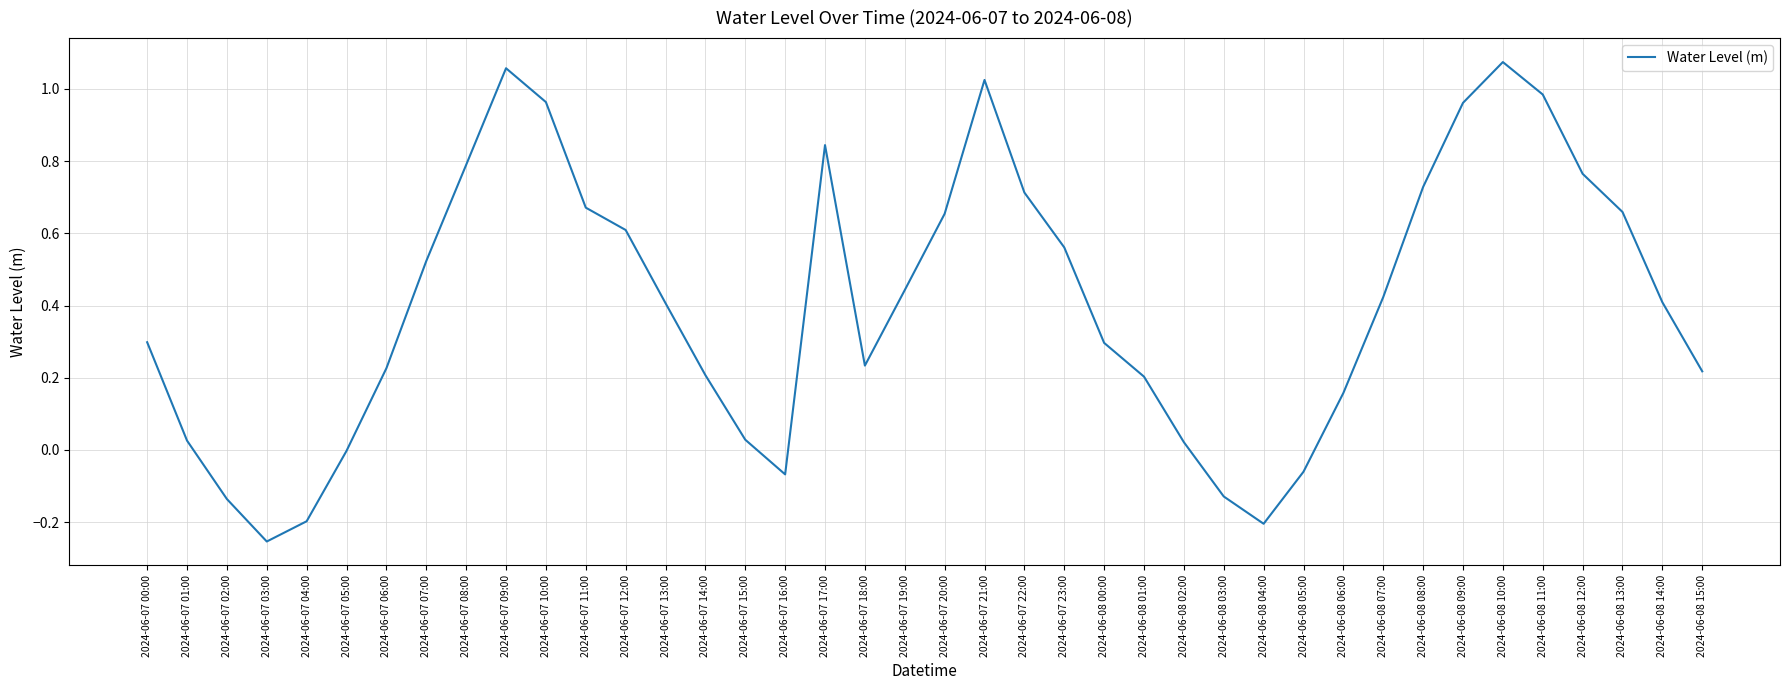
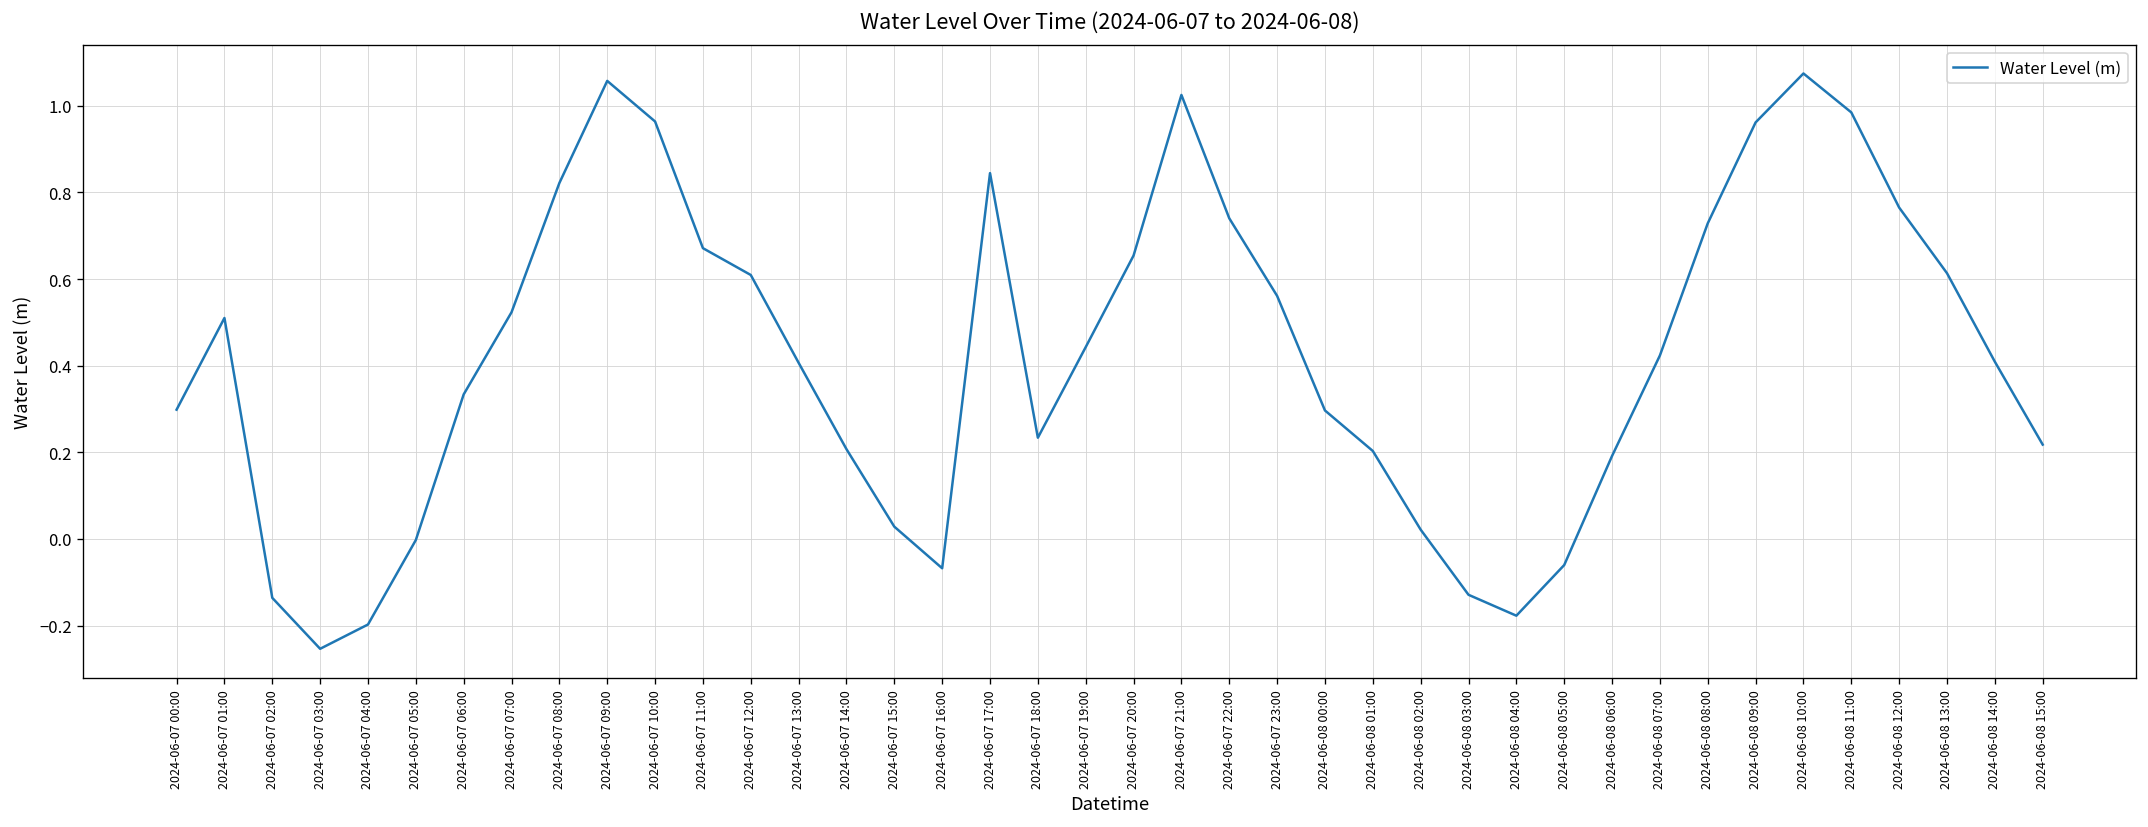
  {
    "2024-06-07 00:00": 0.30,
-   "2024-06-07 01:00": 0.03,
+   "2024-06-07 01:00": 0.51,
    "2024-06-07 02:00": -0.14,
    "2024-06-07 03:00": -0.25,
    "2024-06-07 04:00": -0.20,
    "2024-06-07 05:00": 0.00,
-   "2024-06-07 06:00": 0.23,
+   "2024-06-07 06:00": 0.33,
    "2024-06-07 07:00": 0.52,
-   "2024-06-07 08:00": 0.79,
+   "2024-06-07 08:00": 0.82,
    "2024-06-07 09:00": 1.06,
    "2024-06-07 10:00": 0.96,
    "2024-06-07 11:00": 0.67,
    "2024-06-07 12:00": 0.61,
    "2024-06-07 13:00": 0.41,
    "2024-06-07 14:00": 0.21,
    "2024-06-07 15:00": 0.03,
    "2024-06-07 16:00": -0.07,
    "2024-06-07 17:00": 0.84,
    "2024-06-07 18:00": 0.23,
    "2024-06-07 19:00": 0.44,
    "2024-06-07 20:00": 0.65,
    "2024-06-07 21:00": 1.03,
-   "2024-06-07 22:00": 0.71,
+   "2024-06-07 22:00": 0.74,
    "2024-06-07 23:00": 0.56,
    "2024-06-08 00:00": 0.30,
    "2024-06-08 01:00": 0.20,
    "2024-06-08 02:00": 0.02,
    "2024-06-08 03:00": -0.13,
-   "2024-06-08 04:00": -0.20,
+   "2024-06-08 04:00": -0.18,
    "2024-06-08 05:00": -0.06,
-   "2024-06-08 06:00": 0.16,
+   "2024-06-08 06:00": 0.19,
    "2024-06-08 07:00": 0.42,
    "2024-06-08 08:00": 0.73,
    "2024-06-08 09:00": 0.96,
    "2024-06-08 10:00": 1.07,
    "2024-06-08 11:00": 0.98,
    "2024-06-08 12:00": 0.77,
-   "2024-06-08 13:00": 0.66,
+   "2024-06-08 13:00": 0.61,
    "2024-06-08 14:00": 0.41,
    "2024-06-08 15:00": 0.22
  }
